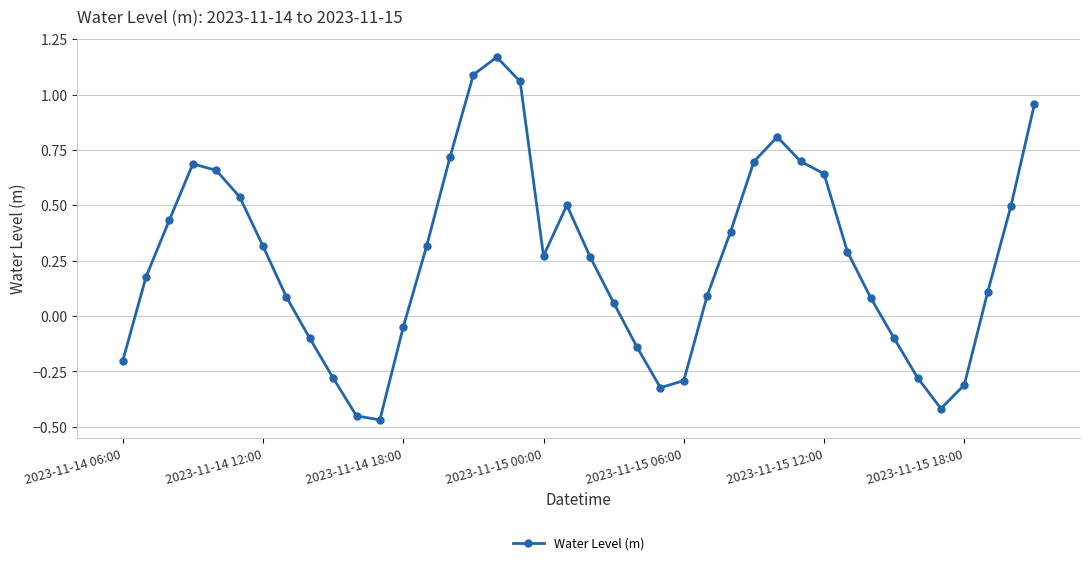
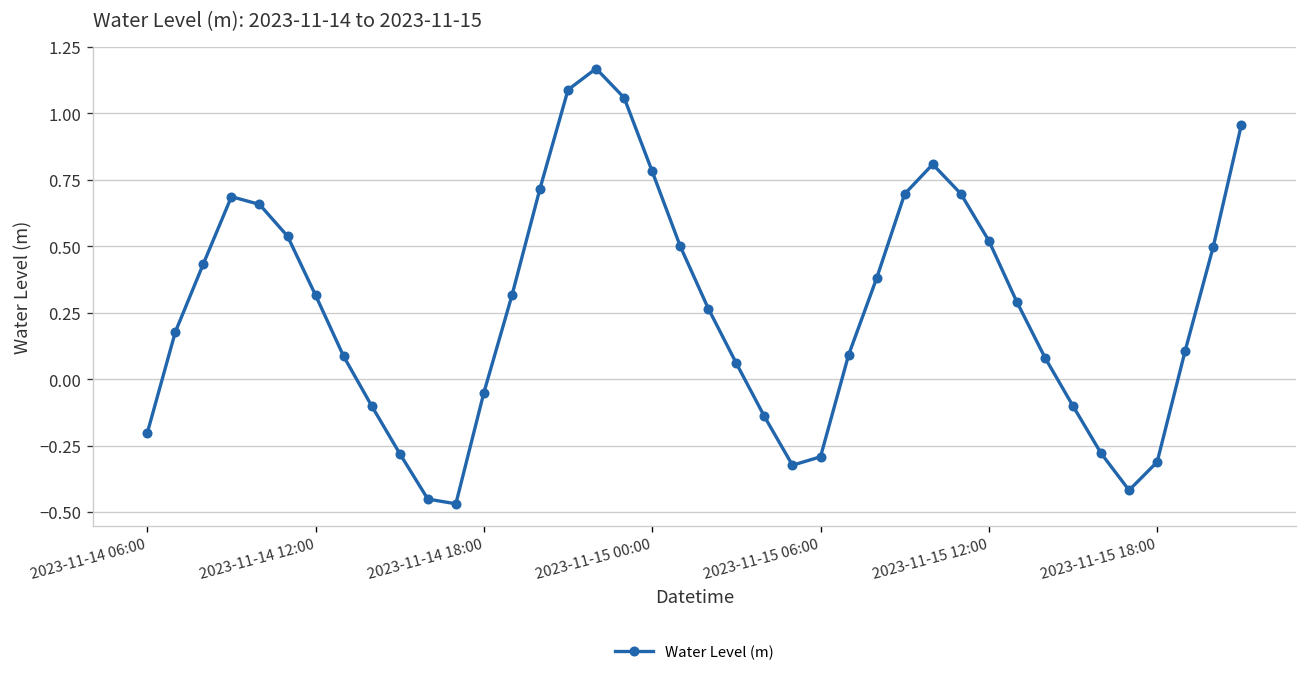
  {
    "2023-11-14 06:00": -0.20,
    "2023-11-14 12:00": 0.32,
    "2023-11-14 18:00": -0.05,
-   "2023-11-15 00:00": 0.27,
+   "2023-11-15 00:00": 0.78,
    "2023-11-15 06:00": -0.29,
-   "2023-11-15 12:00": 0.64,
+   "2023-11-15 12:00": 0.52,
    "2023-11-15 18:00": -0.31
  }
